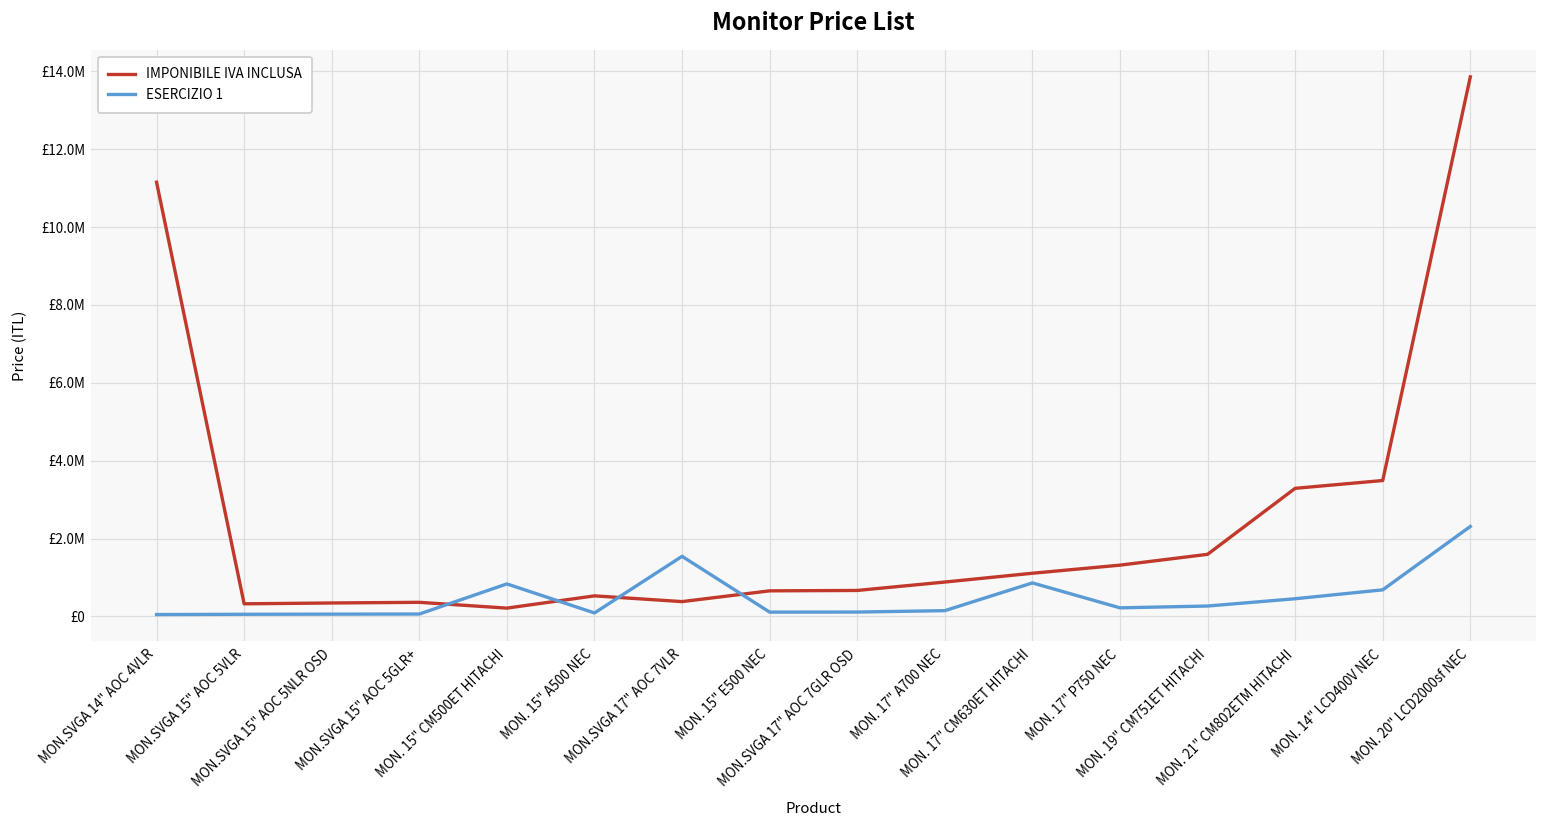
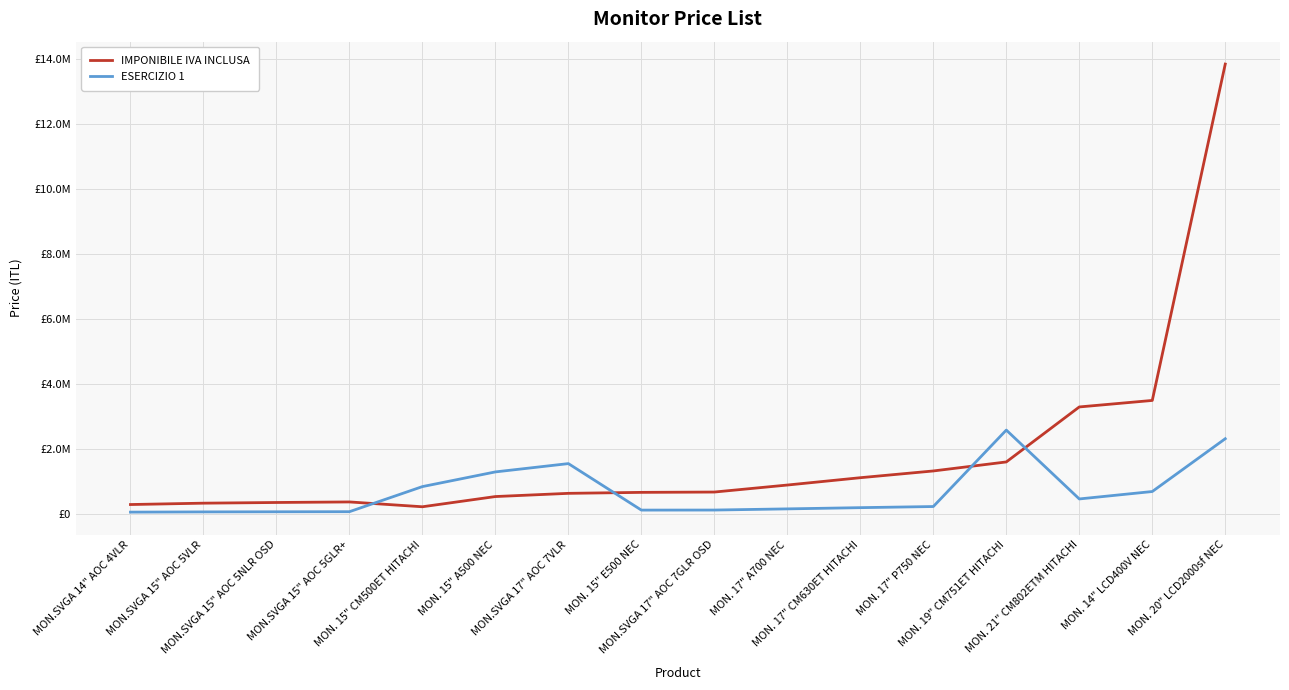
  {
    "IMPONIBILE IVA INCLUSA": {
-     "MON.SVGA 14\" AOC 4VLR": "£11200000",
+     "MON.SVGA 14\" AOC 4VLR": "£300000",
      "MON.SVGA 15\" AOC 5VLR": "£300000",
      "MON.SVGA 15\" AOC 5NLR OSD": "£300000",
      "MON.SVGA 15\" AOC 5GLR+": "£400000",
      "MON. 15\" CM500ET HITACHI": "£200000",
      "MON. 15\" A500 NEC": "£500000",
-     "MON.SVGA 17\" AOC 7VLR": "£400000",
+     "MON.SVGA 17\" AOC 7VLR": "£600000",
      "MON. 15\" E500 NEC": "£700000",
      "MON.SVGA 17\" AOC 7GLR OSD": "£700000",
      "MON. 17\" A700 NEC": "£900000",
      "MON. 17\" CM630ET HITACHI": "£1100000",
      "MON. 17\" P750 NEC": "£1300000",
      "MON. 19\" CM751ET HITACHI": "£1600000",
      "MON. 21\" CM802ETM HITACHI": "£3300000",
      "MON. 14\" LCD400V NEC": "£3500000",
      "MON. 20\" LCD2000sf NEC": "£13900000"
    },
    "ESERCIZIO 1": {
      "MON.SVGA 14\" AOC 4VLR": "£0",
      "MON.SVGA 15\" AOC 5VLR": "£100000",
      "MON.SVGA 15\" AOC 5NLR OSD": "£100000",
      "MON.SVGA 15\" AOC 5GLR+": "£100000",
      "MON. 15\" CM500ET HITACHI": "£800000",
-     "MON. 15\" A500 NEC": "£100000",
+     "MON. 15\" A500 NEC": "£1300000",
      "MON.SVGA 17\" AOC 7VLR": "£1500000",
      "MON. 15\" E500 NEC": "£100000",
      "MON.SVGA 17\" AOC 7GLR OSD": "£100000",
      "MON. 17\" A700 NEC": "£100000",
-     "MON. 17\" CM630ET HITACHI": "£900000",
+     "MON. 17\" CM630ET HITACHI": "£200000",
      "MON. 17\" P750 NEC": "£200000",
-     "MON. 19\" CM751ET HITACHI": "£300000",
+     "MON. 19\" CM751ET HITACHI": "£2600000",
      "MON. 21\" CM802ETM HITACHI": "£500000",
      "MON. 14\" LCD400V NEC": "£700000",
      "MON. 20\" LCD2000sf NEC": "£2300000"
    }
  }
